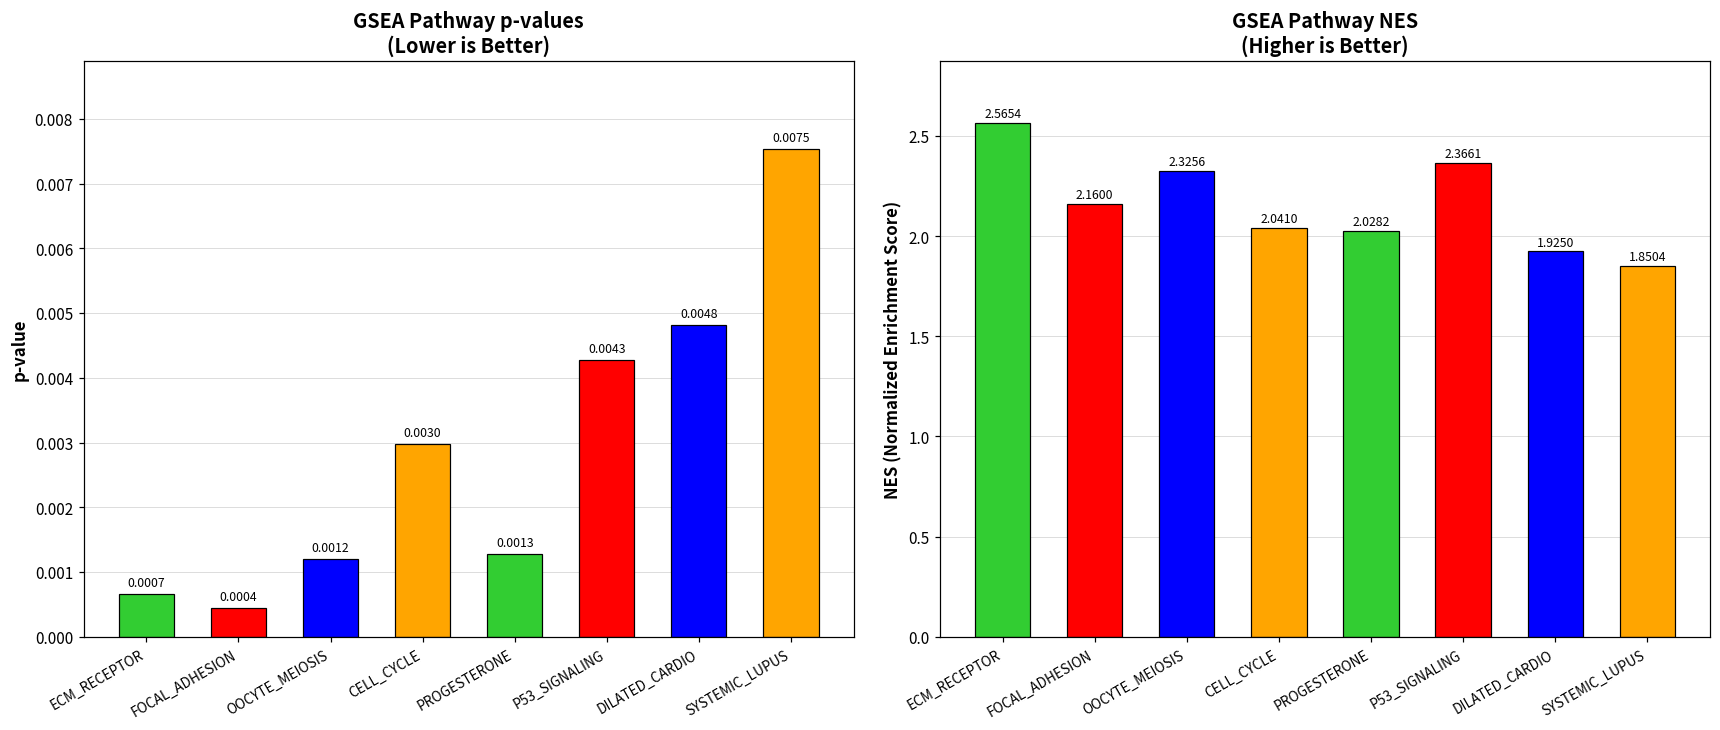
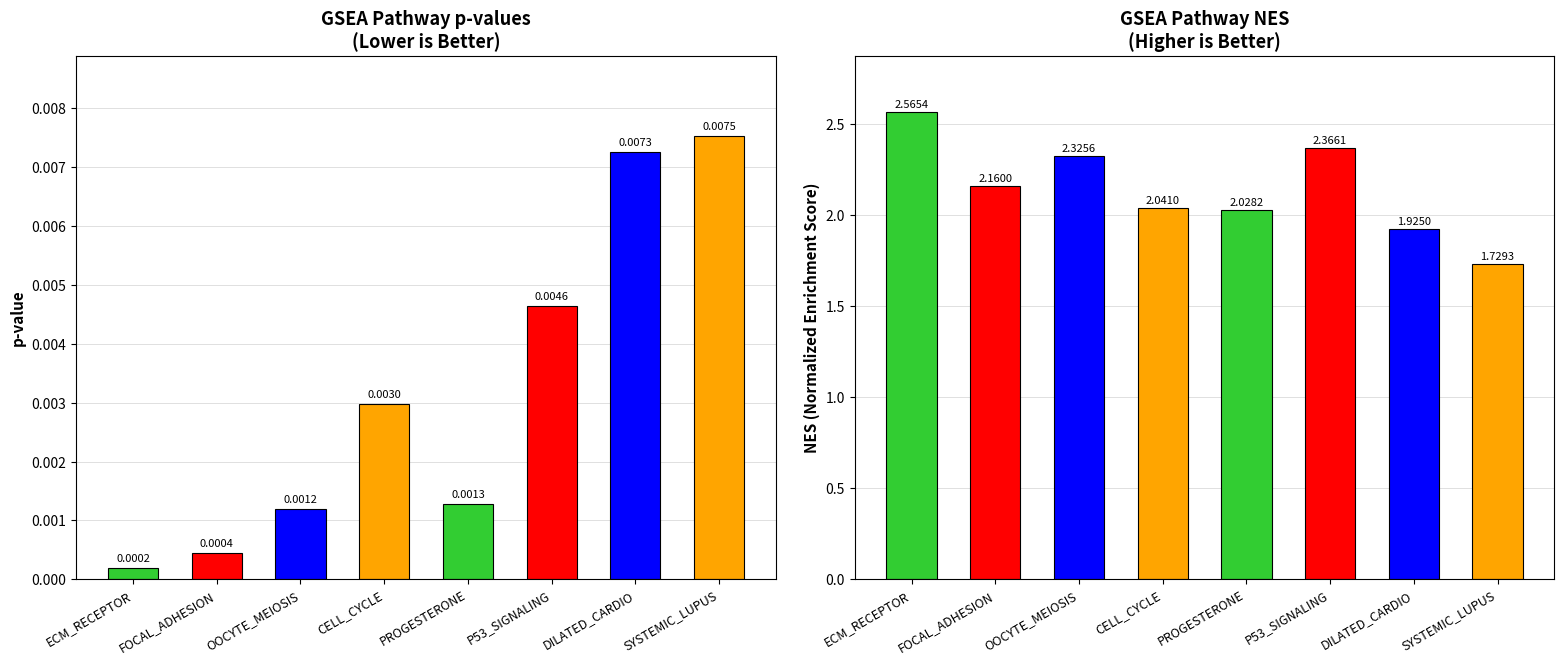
  {
    "GSEA Pathway p-values (Lower is Better)": {
-     "ECM_RECEPTOR": 0.0007,
+     "ECM_RECEPTOR": 0.0002,
      "FOCAL_ADHESION": 0.0004,
      "OOCYTE_MEIOSIS": 0.0012,
      "CELL_CYCLE": 0.0030,
      "PROGESTERONE": 0.0013,
-     "P53_SIGNALING": 0.0043,
-     "DILATED_CARDIO": 0.0048,
+     "P53_SIGNALING": 0.0046,
+     "DILATED_CARDIO": 0.0073,
      "SYSTEMIC_LUPUS": 0.0075
    },
    "GSEA Pathway NES (Higher is Better)": {
      "ECM_RECEPTOR": 2.5654,
      "FOCAL_ADHESION": 2.1600,
      "OOCYTE_MEIOSIS": 2.3256,
      "CELL_CYCLE": 2.0410,
      "PROGESTERONE": 2.0282,
      "P53_SIGNALING": 2.3661,
      "DILATED_CARDIO": 1.9250,
-     "SYSTEMIC_LUPUS": 1.8504
+     "SYSTEMIC_LUPUS": 1.7293
    }
  }
